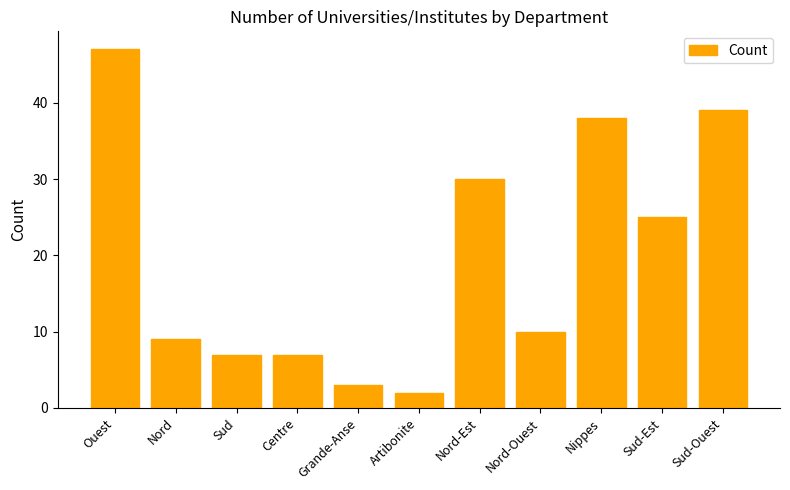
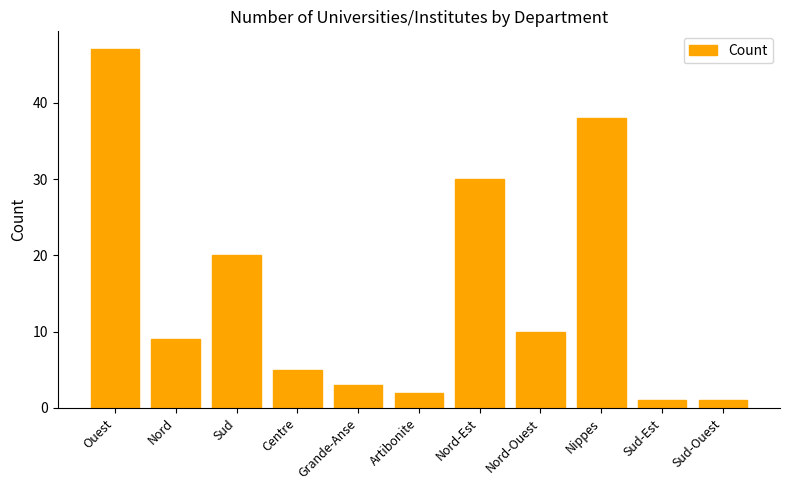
  {
    "Ouest": 47,
    "Nord": 9,
-   "Sud": 7,
-   "Centre": 7,
+   "Sud": 20,
+   "Centre": 5,
    "Grande-Anse": 3,
    "Artibonite": 2,
    "Nord-Est": 30,
    "Nord-Ouest": 10,
    "Nippes": 38,
-   "Sud-Est": 25,
-   "Sud-Ouest": 39
+   "Sud-Est": 1,
+   "Sud-Ouest": 1
  }
